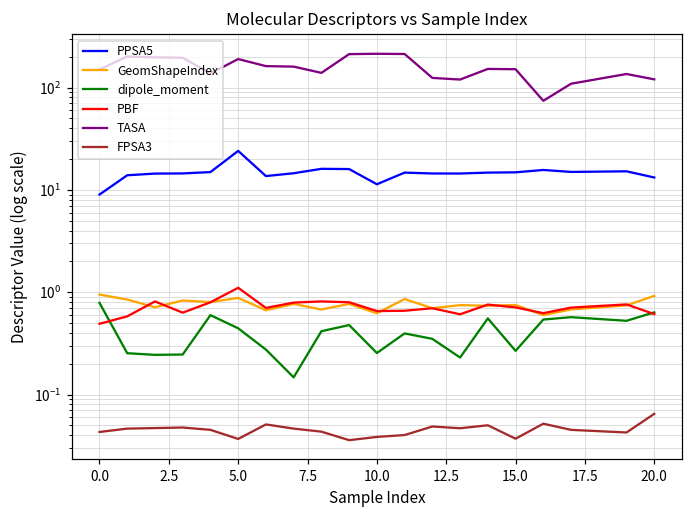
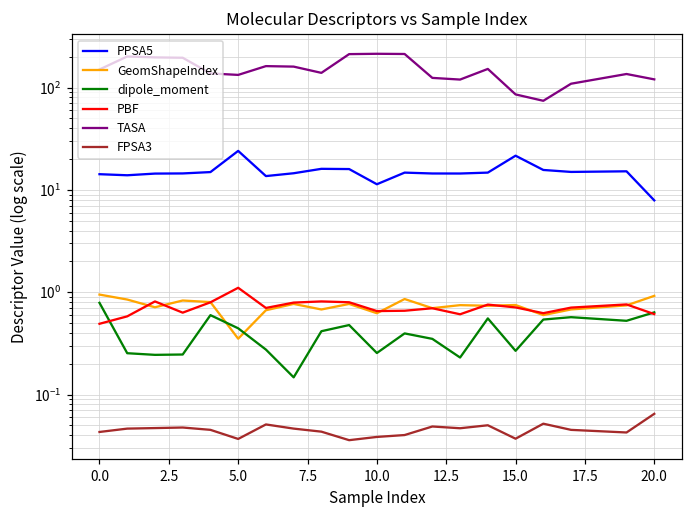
  {
    "PPSA5": {
-     "0.0": 9,
+     "0.0": 14,
      "5.0": 24,
      "10.0": 11,
-     "15.0": 15,
-     "20.0": 13
+     "15.0": 22,
+     "20.0": 8
    },
    "GeomShapeIndex": {
      "0.0": 0.9,
-     "5.0": 0.9,
+     "5.0": 0.35,
      "20.0": 0.9
    },
    "dipole_moment": {
      "0.0": 0.8,
      "5.0": 0.4,
      "10.0": 0.25,
      "15.0": 0.27
    },
    "PBF": {
      "0.0": 0.5,
      "5.0": 1.1
    },
    "TASA": {
-     "5.0": 190,
+     "5.0": 130,
      "10.0": 210,
-     "15.0": 150,
+     "15.0": 90,
      "20.0": 120
    },
    "FPSA3": {
      "0.0": 0.04,
      "5.0": 0.037,
      "10.0": 0.04,
      "15.0": 0.037,
      "20.0": 0.06
    }
  }
